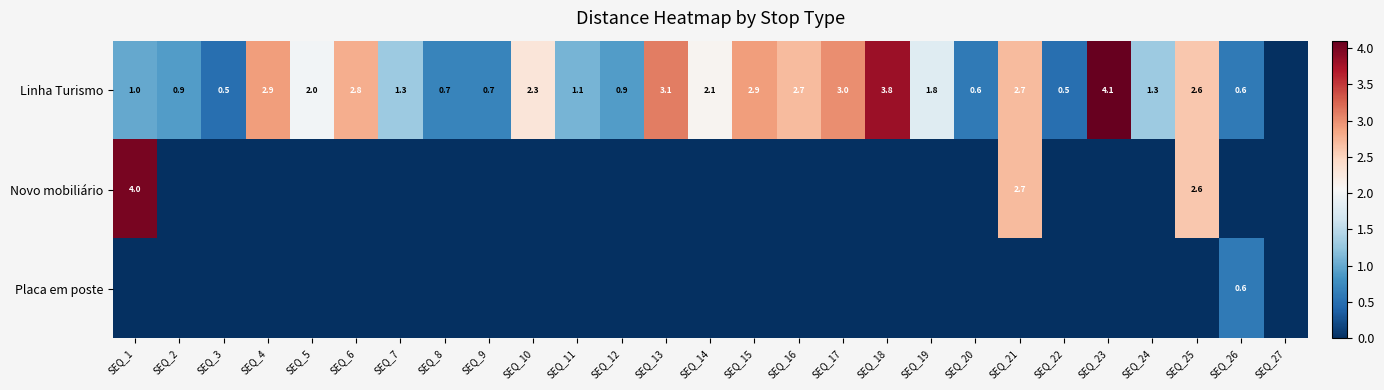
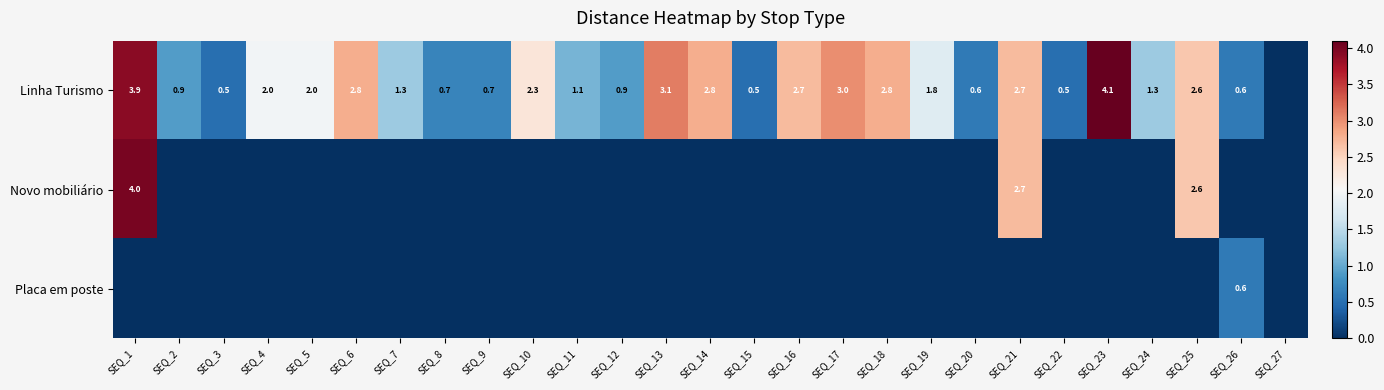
  {
    "Linha Turismo": {
-     "SEQ_1": 1.0,
+     "SEQ_1": 3.9,
      "SEQ_2": 0.9,
      "SEQ_3": 0.5,
-     "SEQ_4": 2.9,
+     "SEQ_4": 2.0,
      "SEQ_5": 2.0,
      "SEQ_6": 2.8,
      "SEQ_7": 1.3,
      "SEQ_8": 0.7,
      "SEQ_9": 0.7,
      "SEQ_10": 2.3,
      "SEQ_11": 1.1,
      "SEQ_12": 0.9,
      "SEQ_13": 3.1,
-     "SEQ_14": 2.1,
-     "SEQ_15": 2.9,
+     "SEQ_14": 2.8,
+     "SEQ_15": 0.5,
      "SEQ_16": 2.7,
      "SEQ_17": 3.0,
-     "SEQ_18": 3.8,
+     "SEQ_18": 2.8,
      "SEQ_19": 1.8,
      "SEQ_20": 0.6,
      "SEQ_21": 2.7,
      "SEQ_22": 0.5,
      "SEQ_23": 4.1,
      "SEQ_24": 1.3,
      "SEQ_25": 2.6,
      "SEQ_26": 0.6
    },
    "Novo mobiliário": {
      "SEQ_1": 4.0,
      "SEQ_21": 2.7,
      "SEQ_25": 2.6
    },
    "Placa em poste": {
      "SEQ_26": 0.6
    }
  }
